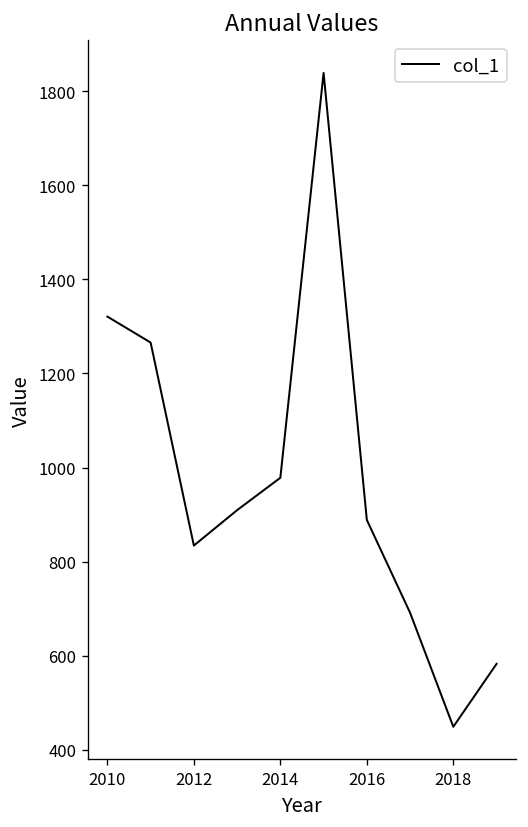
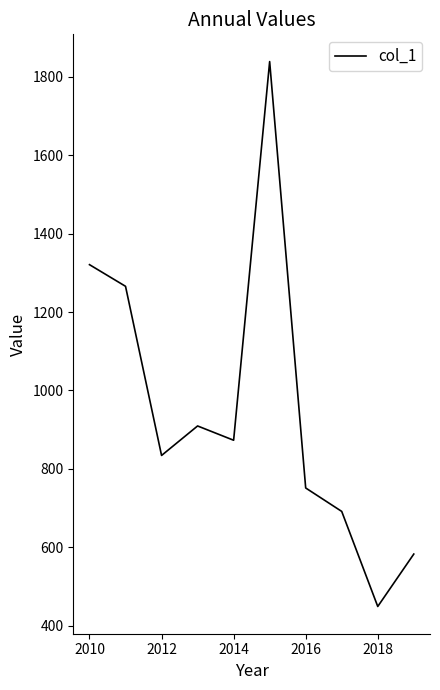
  {
    "2010": 1320,
    "2012": 830,
-   "2014": 980,
-   "2016": 890,
+   "2014": 870,
+   "2016": 750,
    "2018": 450
  }
